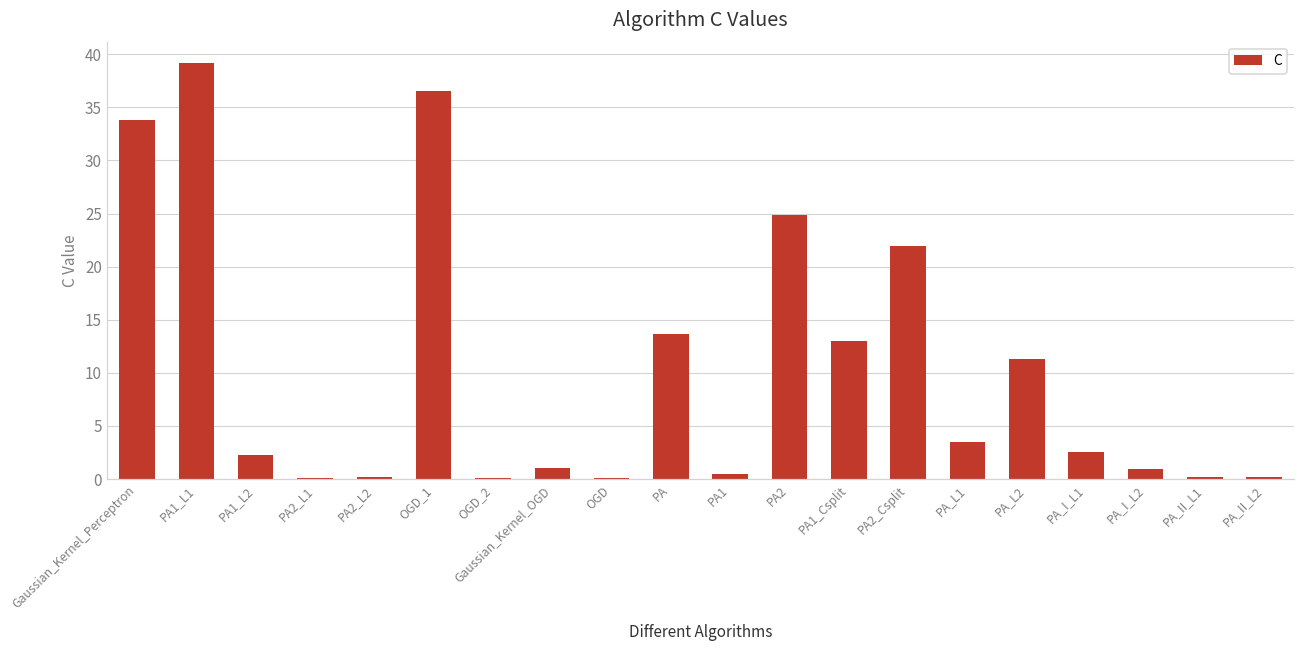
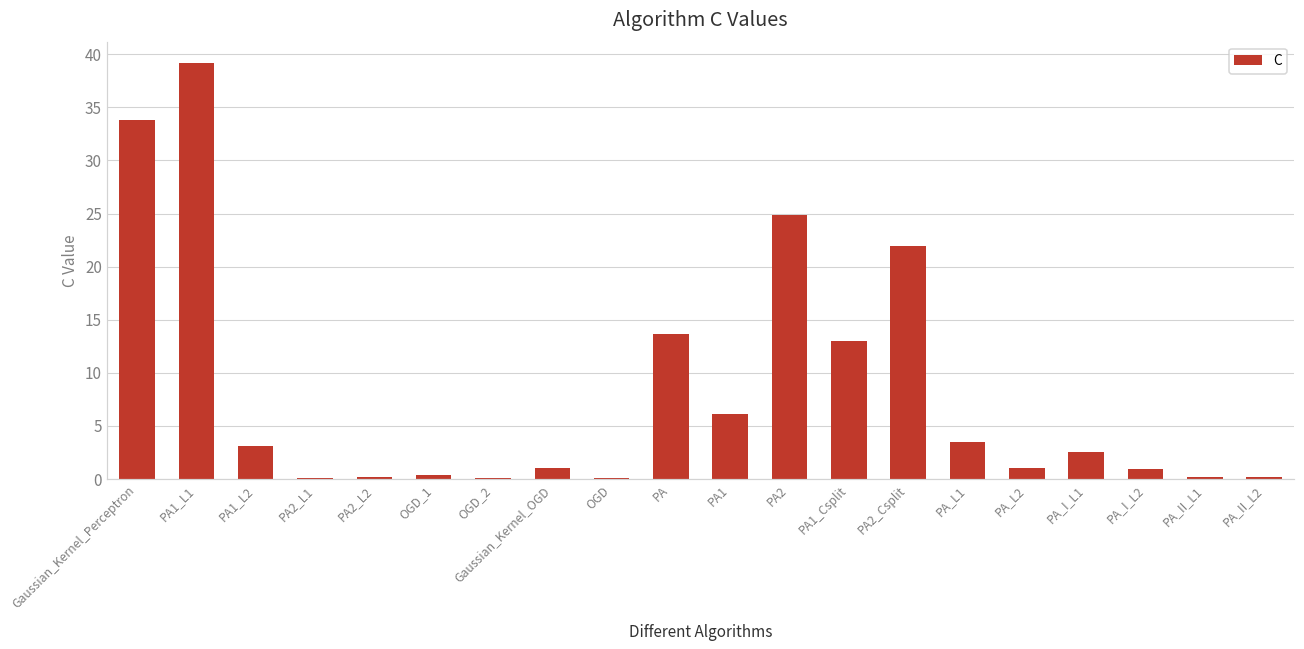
  {
    "Gaussian_Kernel_Perceptron": 34,
    "PA1_L1": 39,
-   "PA1_L2": 2,
-   "OGD_1": 37,
+   "PA1_L2": 3,
+   "OGD_1": 0,
    "Gaussian_Kernel_OGD": 1,
    "PA": 14,
-   "PA1": 0,
+   "PA1": 6,
    "PA2": 25,
    "PA1_Csplit": 13,
    "PA2_Csplit": 22,
    "PA_L1": 4,
-   "PA_L2": 11,
+   "PA_L2": 1,
    "PA_I_L1": 3,
    "PA_I_L2": 1
  }
